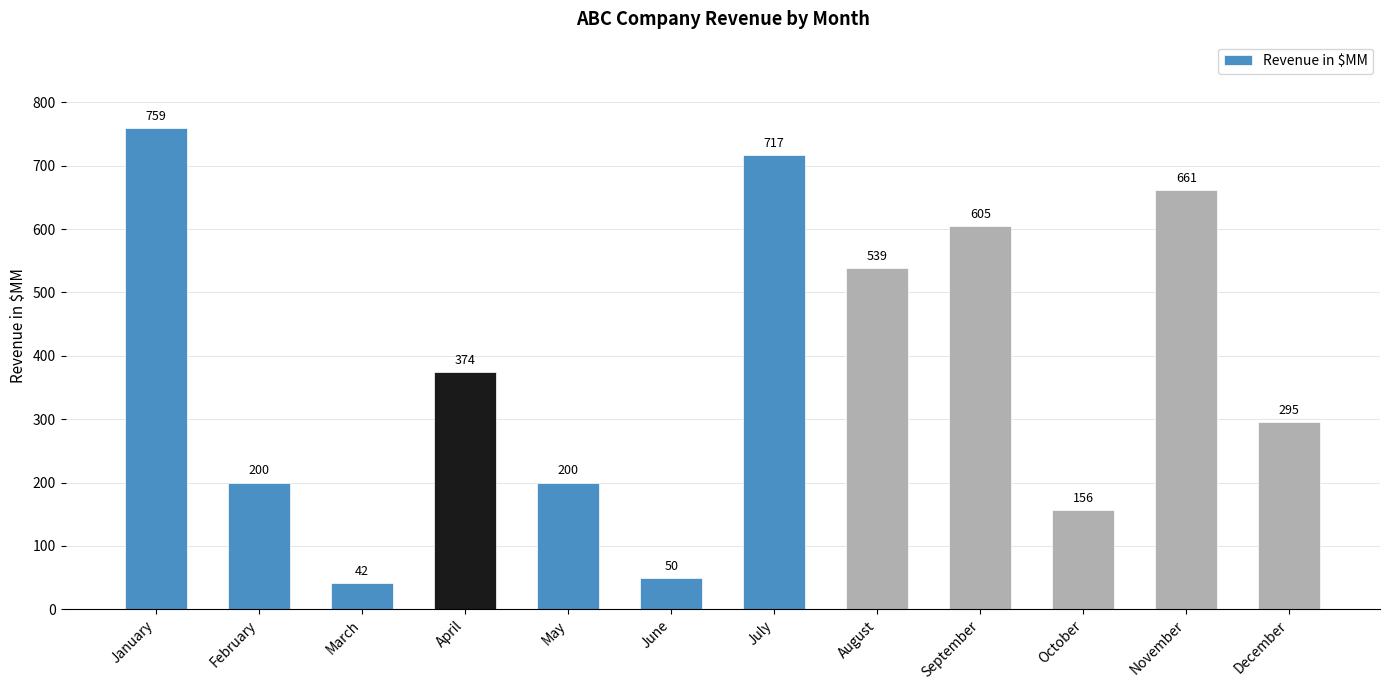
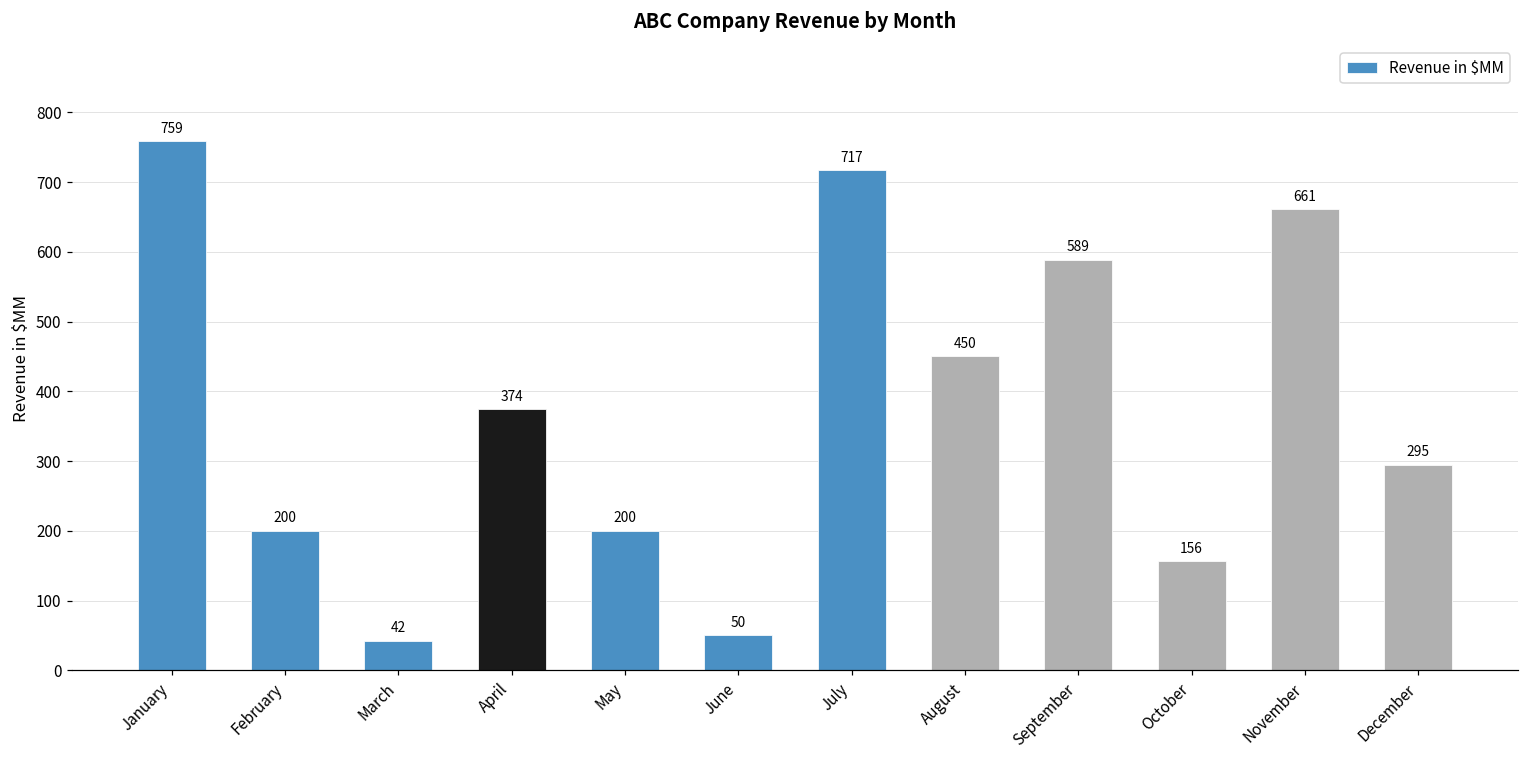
  {
    "January": 759,
    "February": 200,
    "March": 42,
    "April": 374,
    "May": 200,
    "June": 50,
    "July": 717,
-   "August": 539,
-   "September": 605,
+   "August": 450,
+   "September": 589,
    "October": 156,
    "November": 661,
    "December": 295
  }
